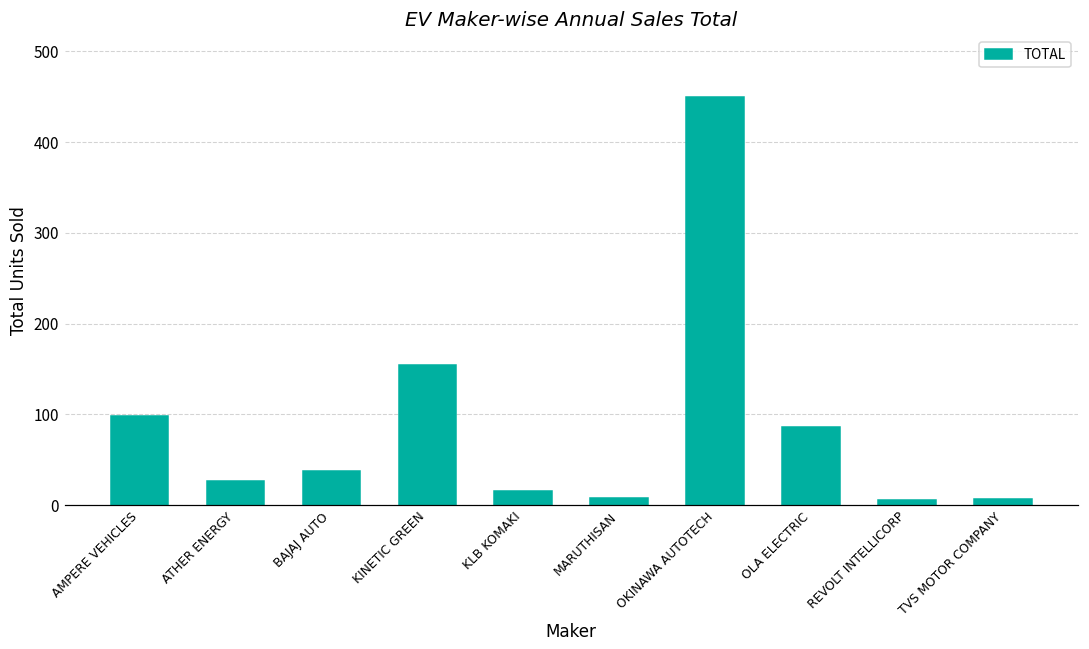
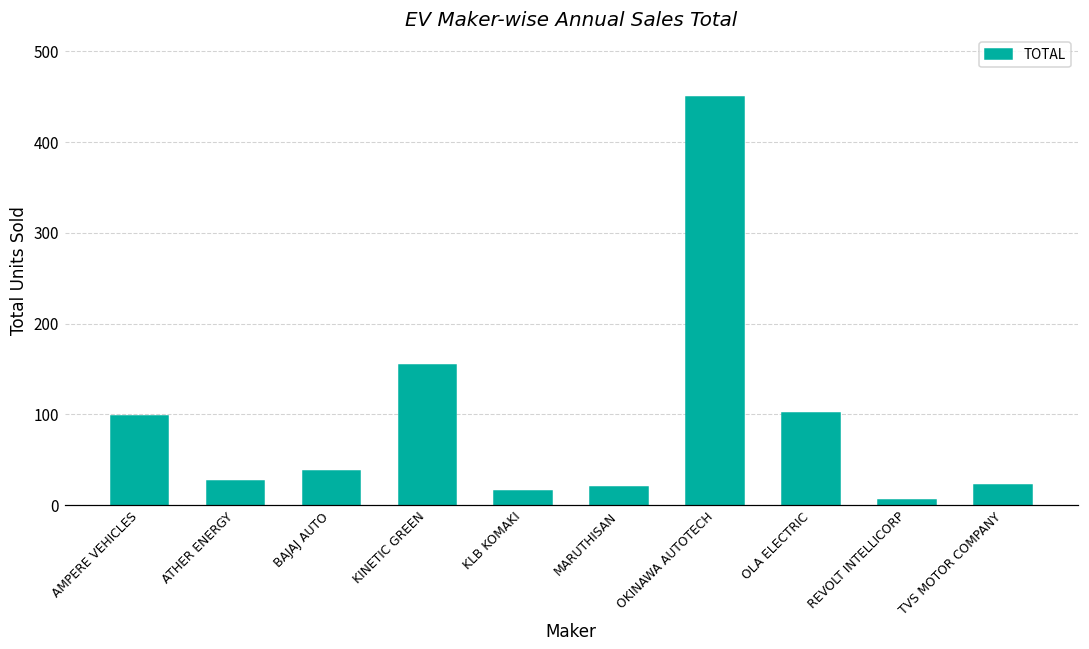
  {
    "AMPERE VEHICLES": 100,
    "ATHER ENERGY": 30,
    "BAJAJ AUTO": 40,
    "KINETIC GREEN": 150,
    "KLB KOMAKI": 20,
-   "MARUTHISAN": 10,
+   "MARUTHISAN": 20,
    "OKINAWA AUTOTECH": 450,
-   "OLA ELECTRIC": 90,
+   "OLA ELECTRIC": 100,
    "REVOLT INTELLICORP": 10,
-   "TVS MOTOR COMPANY": 10
+   "TVS MOTOR COMPANY": 20
  }
